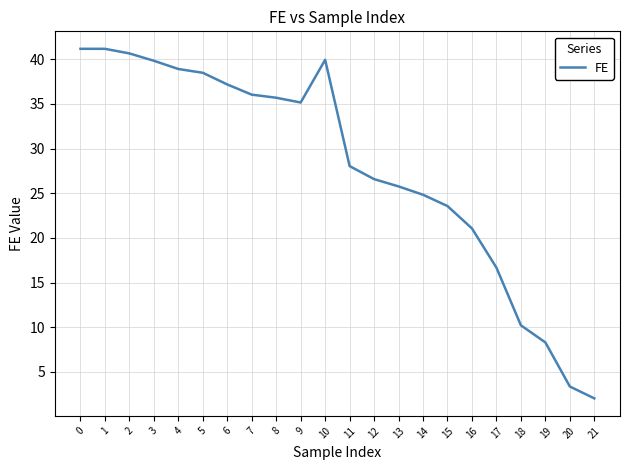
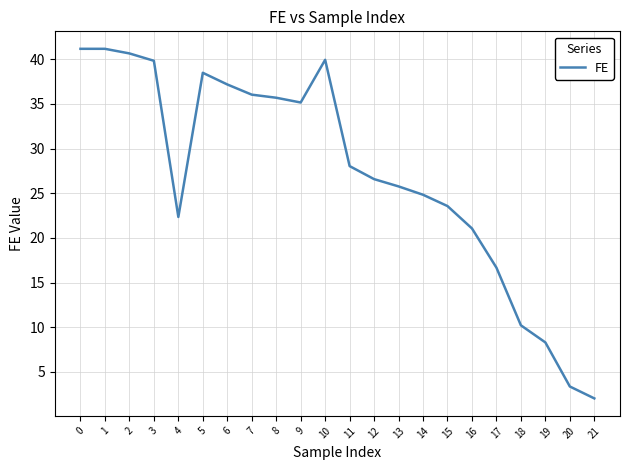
  {
    "0": 41,
    "1": 41,
    "2": 41,
    "3": 40,
-   "4": 39,
+   "4": 22,
    "5": 38,
    "6": 37,
    "7": 36,
    "8": 36,
    "9": 35,
    "10": 40,
    "11": 28,
    "12": 27,
    "13": 26,
    "14": 25,
    "15": 24,
    "16": 21,
    "17": 17,
    "18": 10,
    "19": 8,
    "20": 3,
    "21": 2
  }
